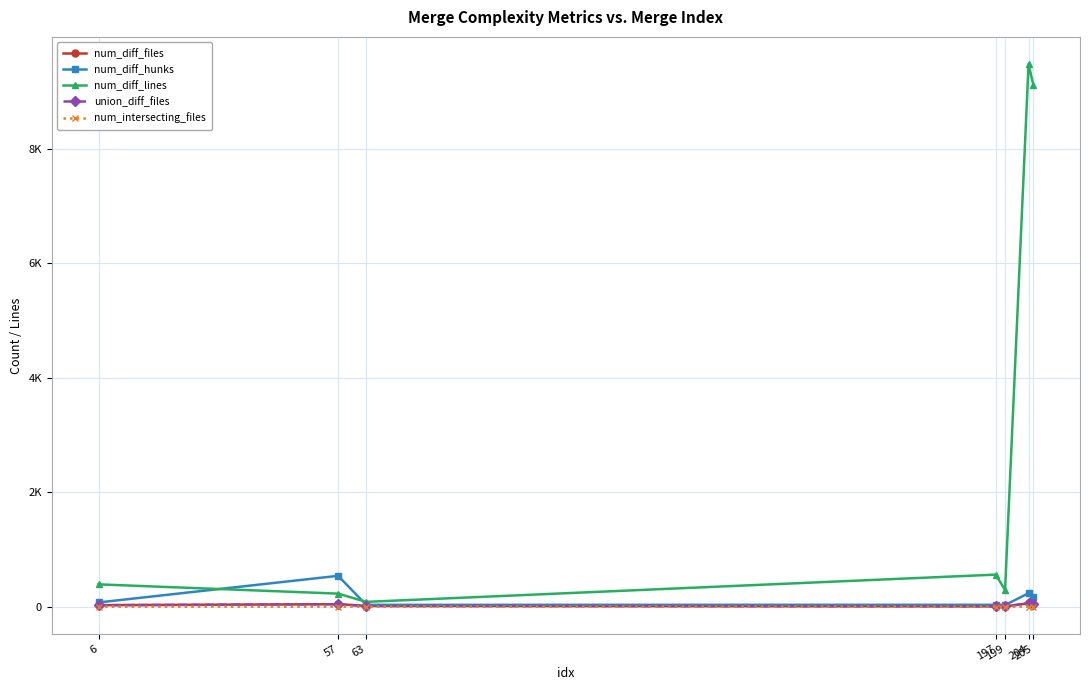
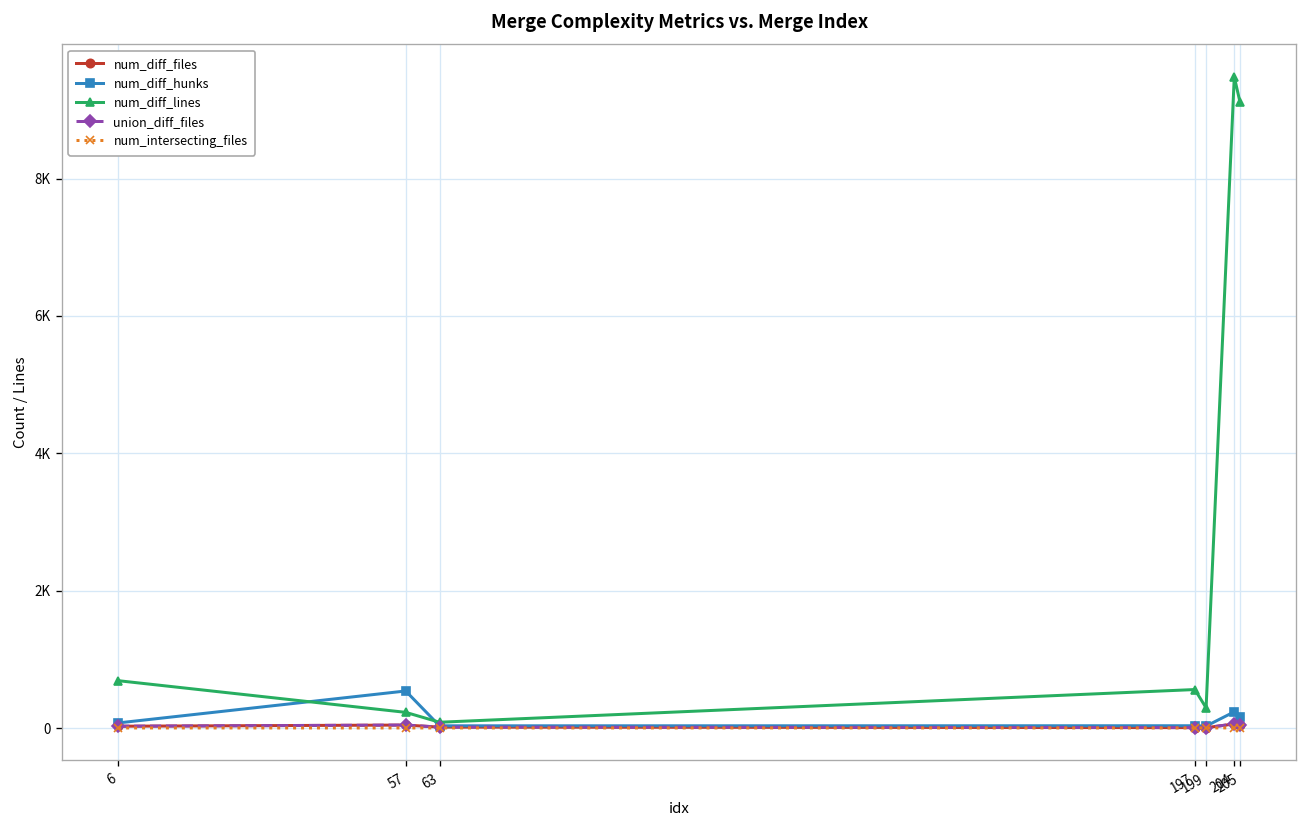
  {
    "union_diff_files": {
      "204": 100,
      "205": 0
    },
    "num_diff_hunks": {
      "6": 100,
      "57": 500,
      "204": 200,
      "205": 200
    },
    "num_diff_lines": {
-     "6": 400,
+     "6": 700,
      "57": 200,
      "63": 100,
      "197": 600,
      "199": 300,
      "204": 9500,
      "205": 9100
    },
    "num_intersecting_files": {
      "204": 0,
      "205": 0
    }
  }
